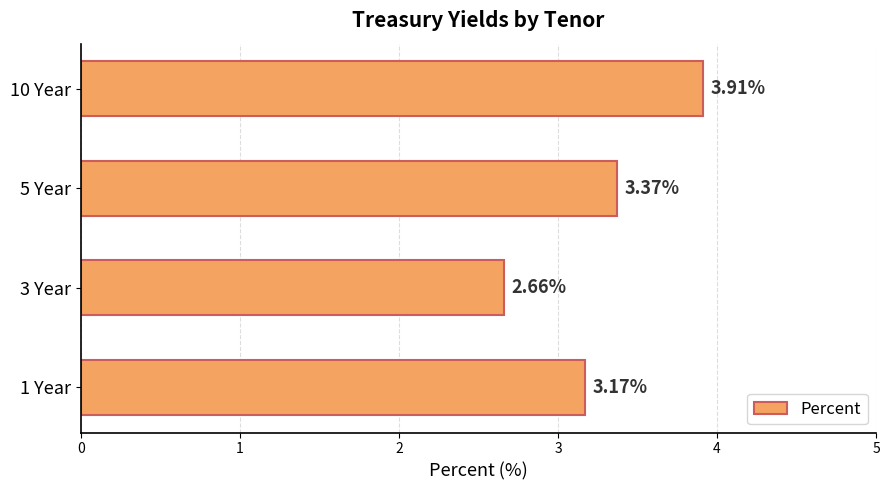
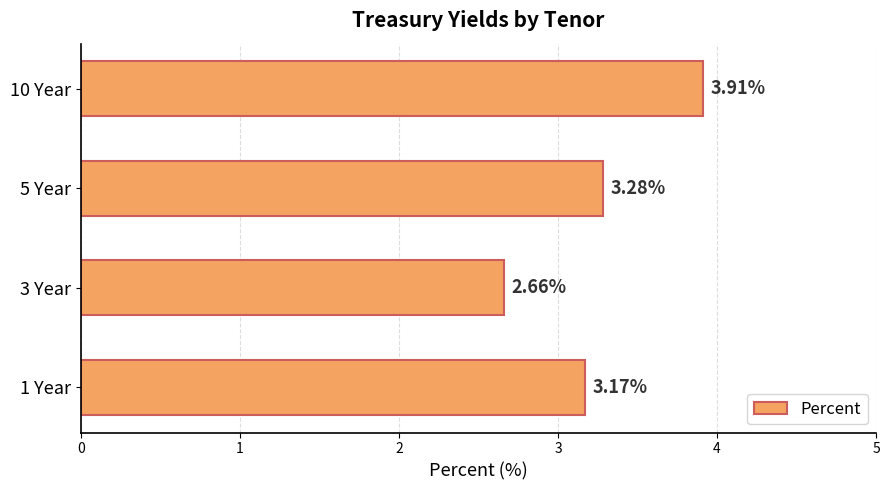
  {
    "10 Year": "3.91%",
-   "5 Year": "3.37%",
+   "5 Year": "3.28%",
    "3 Year": "2.66%",
    "1 Year": "3.17%"
  }
